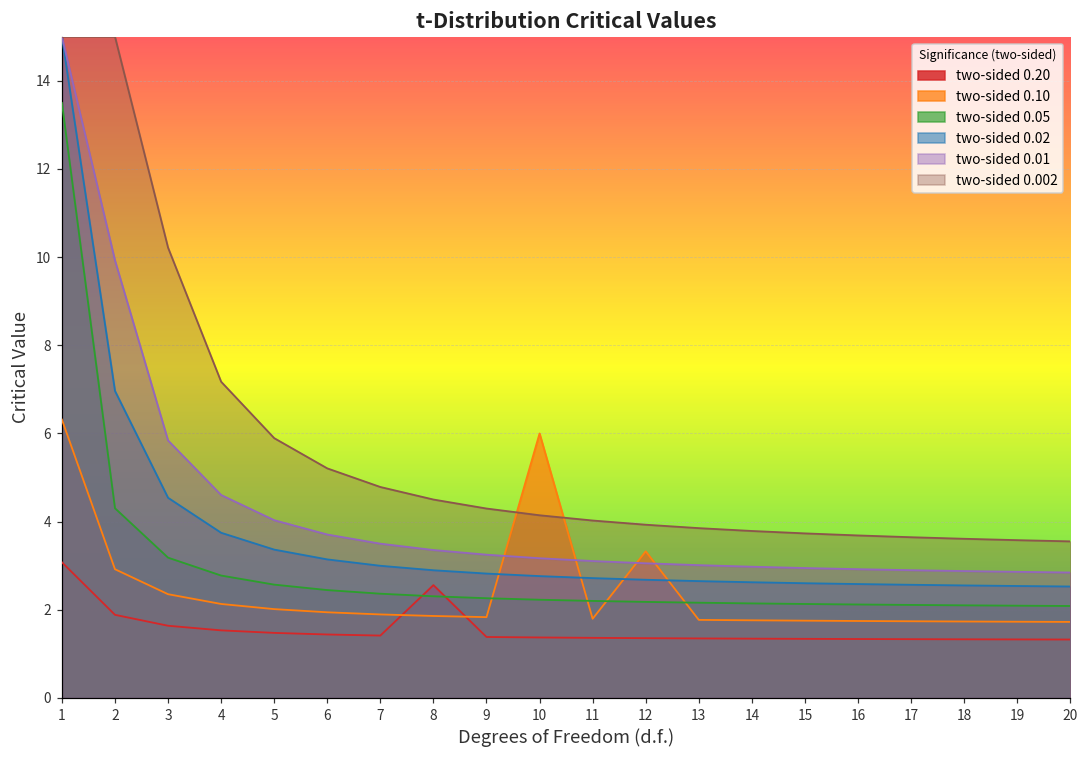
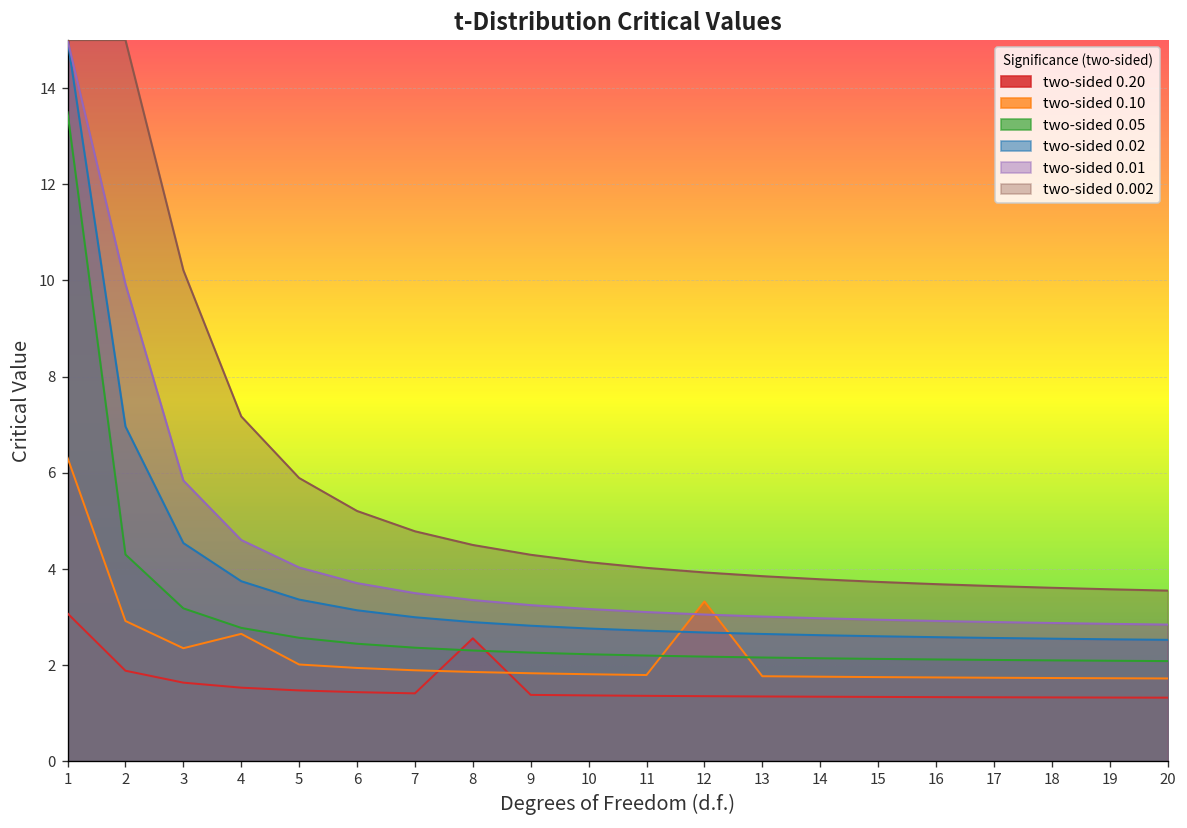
  {
    "two-sided 0.20": {
      "1": 3.1,
      "2": 1.9,
      "3": 1.6,
      "4": 1.5,
      "5": 1.5,
      "6": 1.4,
      "7": 1.4,
      "8": 2.6,
      "9": 1.4,
      "10": 1.4,
      "11": 1.4,
      "12": 1.4,
      "13": 1.4,
      "14": 1.3,
      "15": 1.3,
      "16": 1.3,
      "17": 1.3,
      "18": 1.3,
      "19": 1.3,
      "20": 1.3
    },
    "two-sided 0.10": {
      "1": 6.3,
      "2": 2.9,
      "3": 2.4,
-     "4": 2.1,
+     "4": 2.7,
      "5": 2.0,
      "6": 1.9,
      "7": 1.9,
      "8": 1.9,
      "9": 1.8,
-     "10": 6.0,
+     "10": 1.8,
      "11": 1.8,
      "12": 3.3,
      "13": 1.8,
      "14": 1.8,
      "15": 1.8,
      "16": 1.7,
      "17": 1.7,
      "18": 1.7,
      "19": 1.7,
      "20": 1.7
    },
    "two-sided 0.05": {
      "1": 13.5,
      "2": 4.3,
      "3": 3.2,
      "4": 2.8,
      "5": 2.6,
      "6": 2.4,
      "7": 2.4,
      "8": 2.3,
      "9": 2.3,
      "10": 2.2,
      "11": 2.2,
      "12": 2.2,
      "13": 2.2,
      "14": 2.1,
      "15": 2.1,
      "16": 2.1,
      "17": 2.1,
      "18": 2.1,
      "19": 2.1,
      "20": 2.1
    },
    "two-sided 0.02": {
      "2": 7.0,
      "3": 4.5,
      "4": 3.7,
      "5": 3.4,
      "6": 3.1,
      "7": 3.0,
      "8": 2.9,
      "9": 2.8,
      "10": 2.8,
      "11": 2.7,
      "12": 2.7,
      "13": 2.7,
      "14": 2.6,
      "15": 2.6,
      "16": 2.6,
      "17": 2.6,
      "18": 2.6,
      "19": 2.5,
      "20": 2.5
    }
  }
